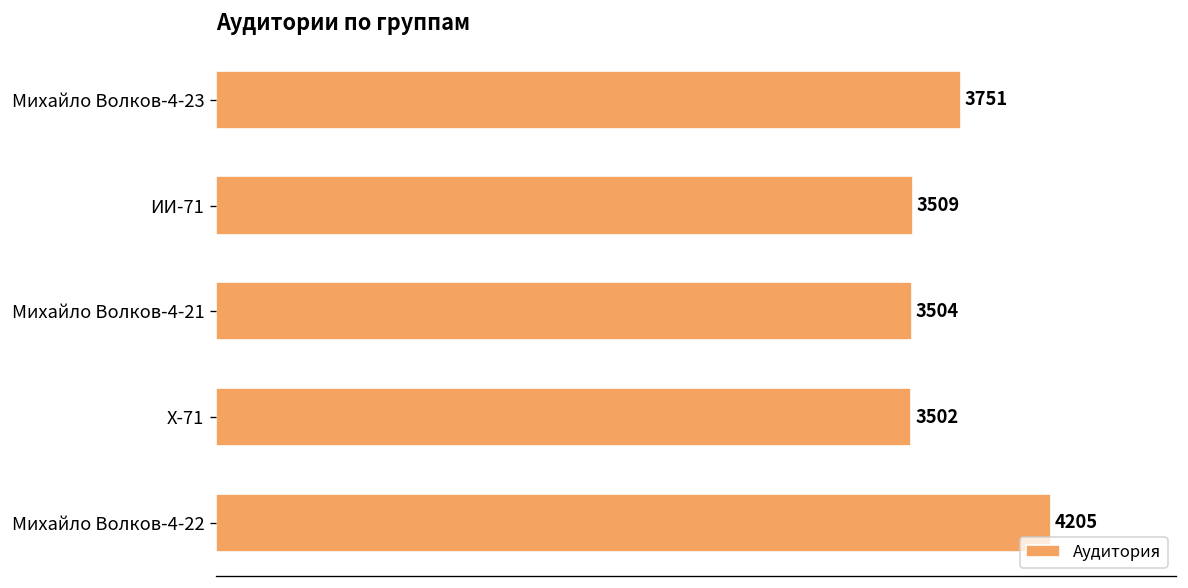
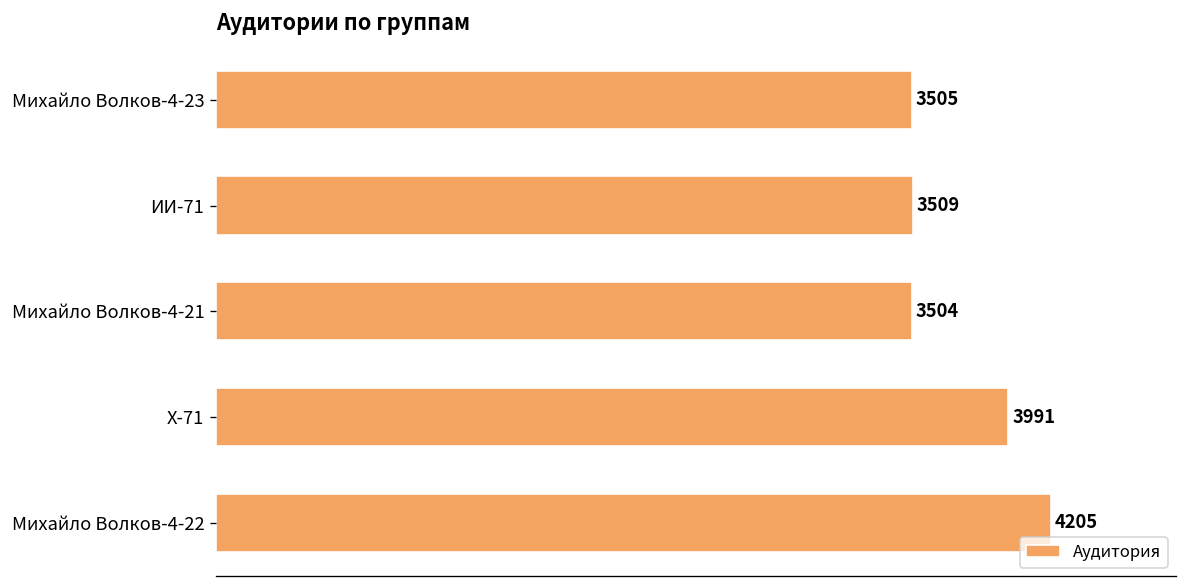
  {
-   "Михайло Волков-4-23": 3751,
+   "Михайло Волков-4-23": 3505,
    "ИИ-71": 3509,
    "Михайло Волков-4-21": 3504,
-   "Х-71": 3502,
+   "Х-71": 3991,
    "Михайло Волков-4-22": 4205
  }
